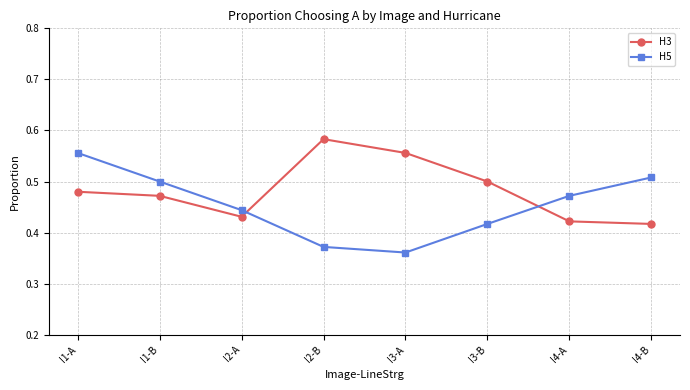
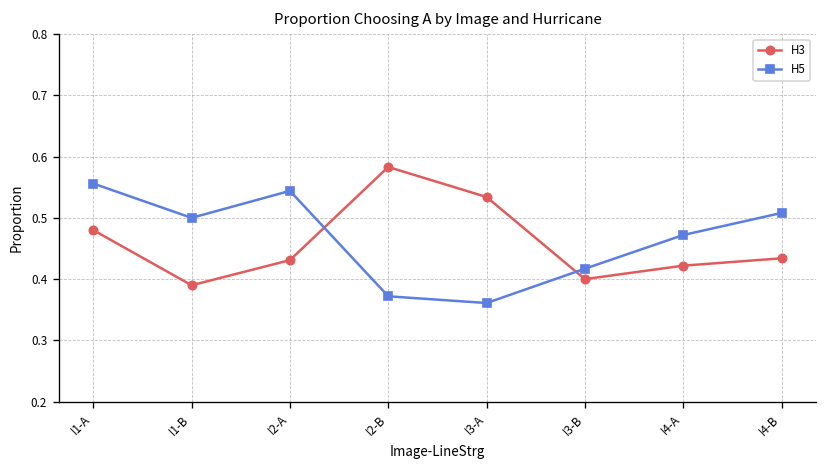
  {
    "H3": {
      "I1-A": 0.48,
-     "I1-B": 0.47,
+     "I1-B": 0.39,
      "I2-A": 0.43,
      "I2-B": 0.58,
-     "I3-A": 0.56,
-     "I3-B": 0.5,
+     "I3-A": 0.53,
+     "I3-B": 0.4,
      "I4-A": 0.42,
-     "I4-B": 0.42
+     "I4-B": 0.43
    },
    "H5": {
      "I1-A": 0.56,
      "I1-B": 0.50,
-     "I2-A": 0.44,
+     "I2-A": 0.54,
      "I2-B": 0.37,
      "I3-A": 0.36,
      "I3-B": 0.42,
      "I4-A": 0.47,
      "I4-B": 0.51
    }
  }
